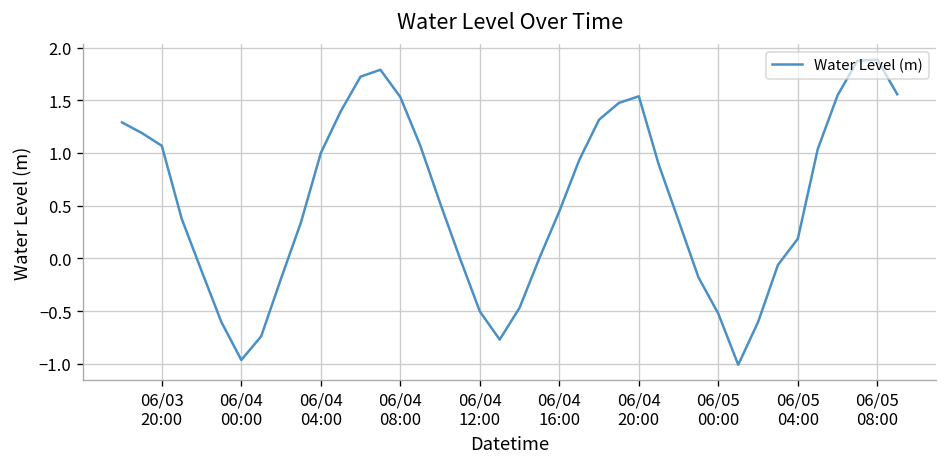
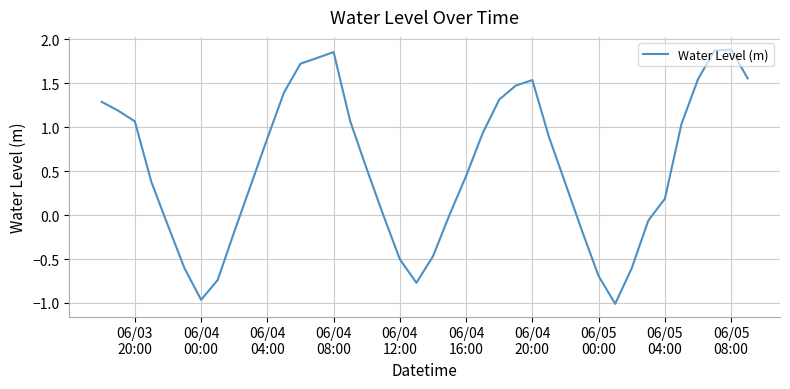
  {
    "06/03 20:00": 1.1,
    "06/04 00:00": -1.0,
-   "06/04 04:00": 1.0,
-   "06/04 08:00": 1.5,
+   "06/04 04:00": 0.9,
+   "06/04 08:00": 1.9,
    "06/04 12:00": -0.5,
    "06/04 16:00": 0.4,
    "06/04 20:00": 1.5,
-   "06/05 00:00": -0.5,
+   "06/05 00:00": -0.7,
    "06/05 04:00": 0.2
  }
